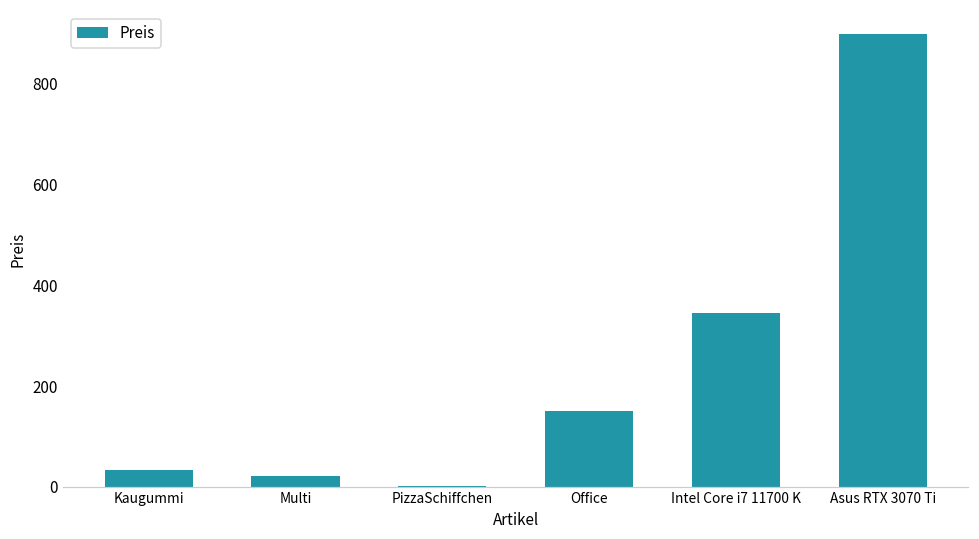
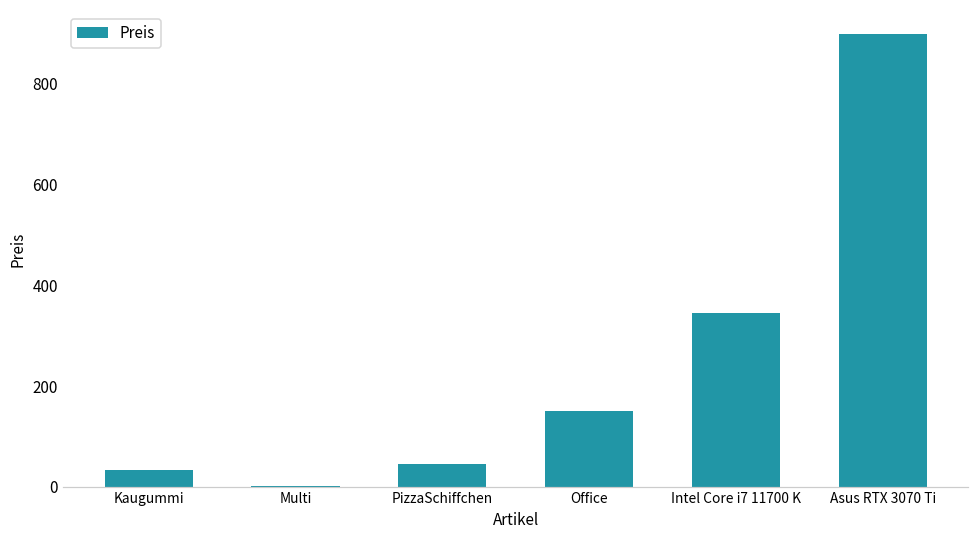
  {
    "Kaugummi": 30,
-   "Multi": 20,
-   "PizzaSchiffchen": 0,
+   "Multi": 0,
+   "PizzaSchiffchen": 40,
    "Office": 150,
    "Intel Core i7 11700 K": 350,
    "Asus RTX 3070 Ti": 900
  }
